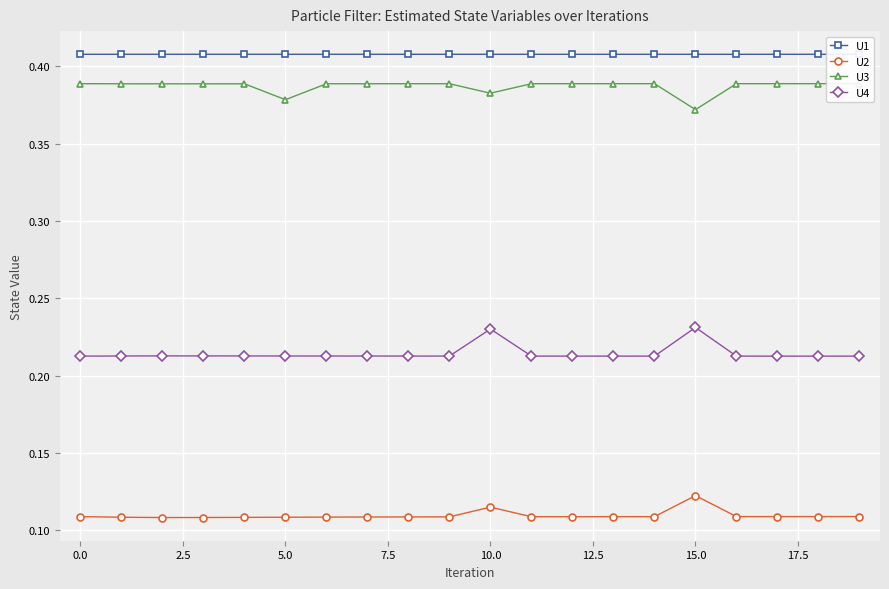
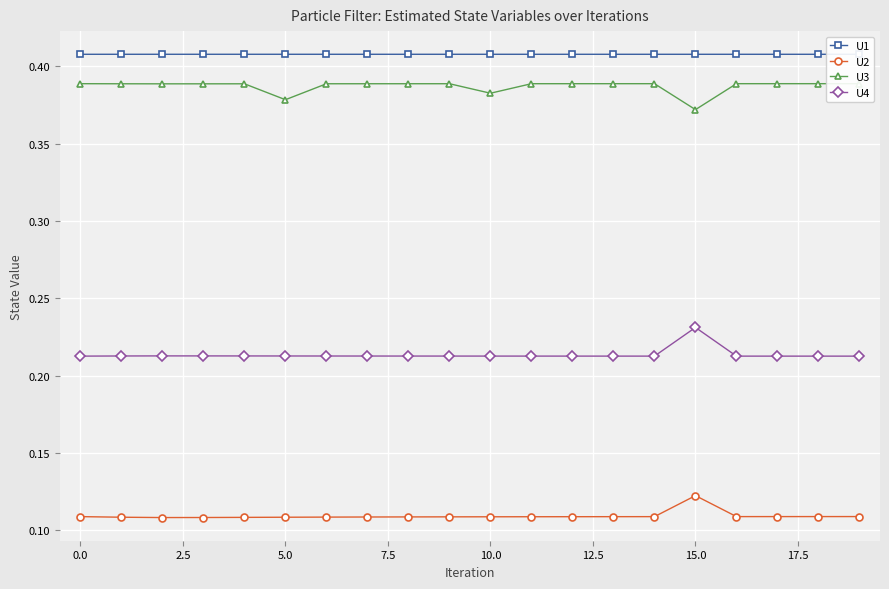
  {
    "U1": {
      "0.0": 0.408,
      "5.0": 0.408,
      "10.0": 0.408,
      "15.0": 0.408
    },
    "U2": {
      "0.0": 0.109,
      "5.0": 0.108,
-     "10.0": 0.115,
+     "10.0": 0.109,
      "15.0": 0.122
    },
    "U3": {
      "0.0": 0.389,
      "5.0": 0.378,
      "10.0": 0.383,
      "15.0": 0.372
    },
    "U4": {
      "0.0": 0.213,
      "5.0": 0.213,
-     "10.0": 0.230,
+     "10.0": 0.213,
      "15.0": 0.231
    }
  }
